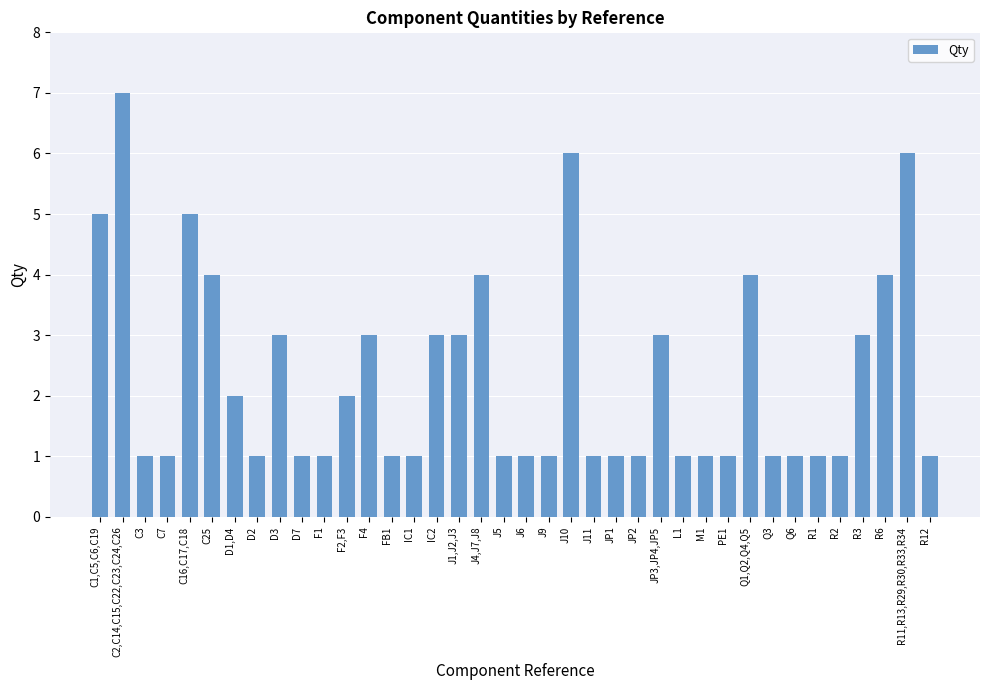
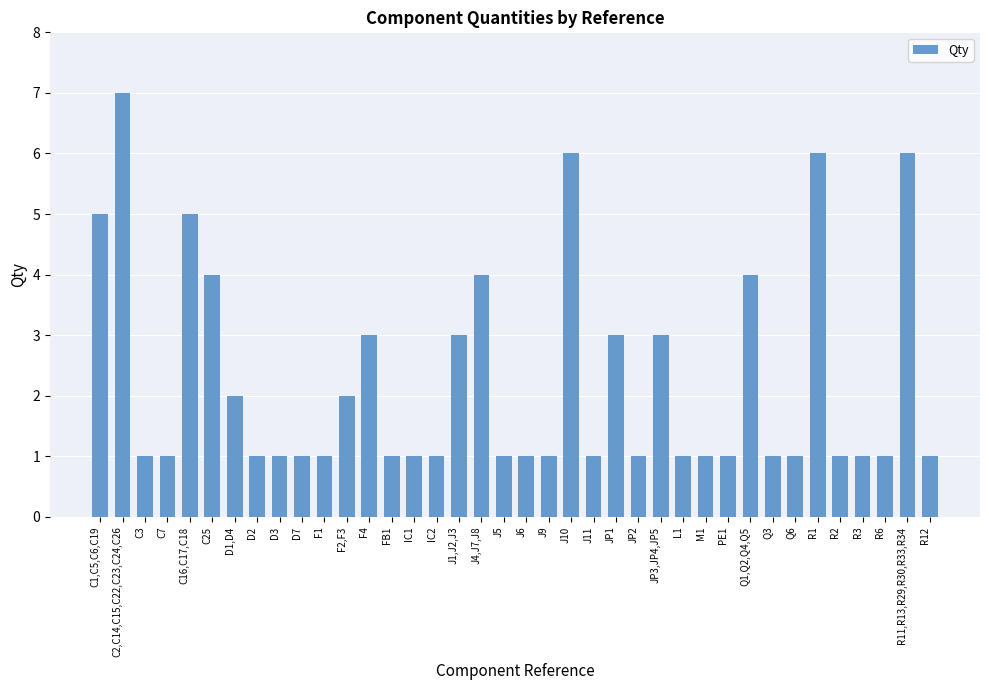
  {
    "C1,C5,C6,C19": 5,
    "C2,C14,C15,C22,C23,C24,C26": 7,
    "C3": 1,
    "C7": 1,
    "C16,C17,C18": 5,
    "C25": 4,
    "D1,D4": 2,
    "D2": 1,
-   "D3": 3,
+   "D3": 1,
    "D7": 1,
    "F1": 1,
    "F2,F3": 2,
    "F4": 3,
    "FB1": 1,
    "IC1": 1,
-   "IC2": 3,
+   "IC2": 1,
    "J1,J2,J3": 3,
    "J4,J7,J8": 4,
    "J5": 1,
    "J6": 1,
    "J9": 1,
    "J10": 6,
    "J11": 1,
-   "JP1": 1,
+   "JP1": 3,
    "JP2": 1,
    "JP3,JP4,JP5": 3,
    "L1": 1,
    "M1": 1,
    "PE1": 1,
    "Q1,Q2,Q4,Q5": 4,
    "Q3": 1,
    "Q6": 1,
-   "R1": 1,
+   "R1": 6,
    "R2": 1,
-   "R3": 3,
-   "R6": 4,
+   "R3": 1,
+   "R6": 1,
    "R11,R13,R29,R30,R33,R34": 6,
    "R12": 1
  }
